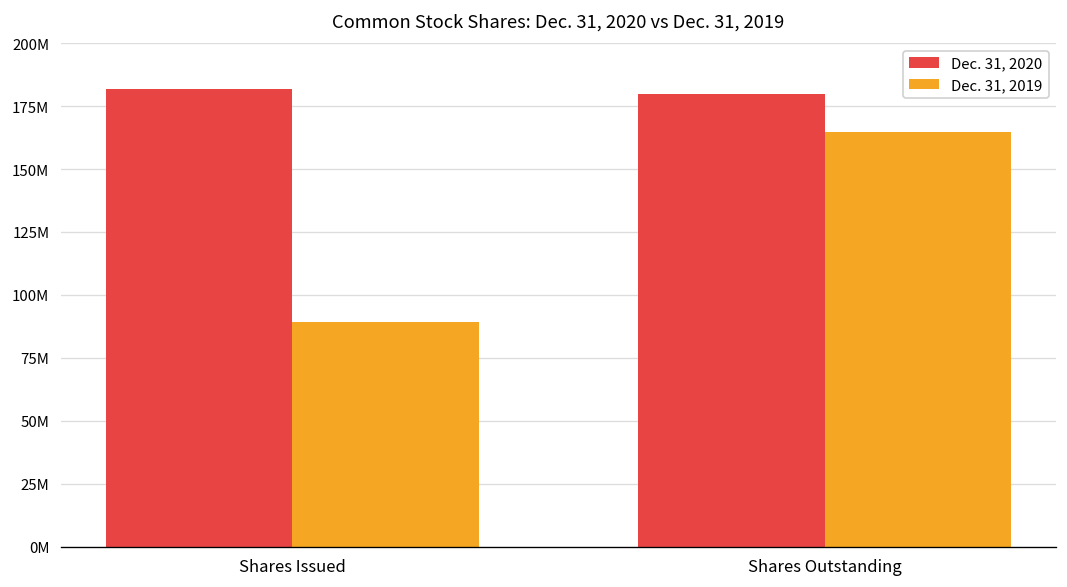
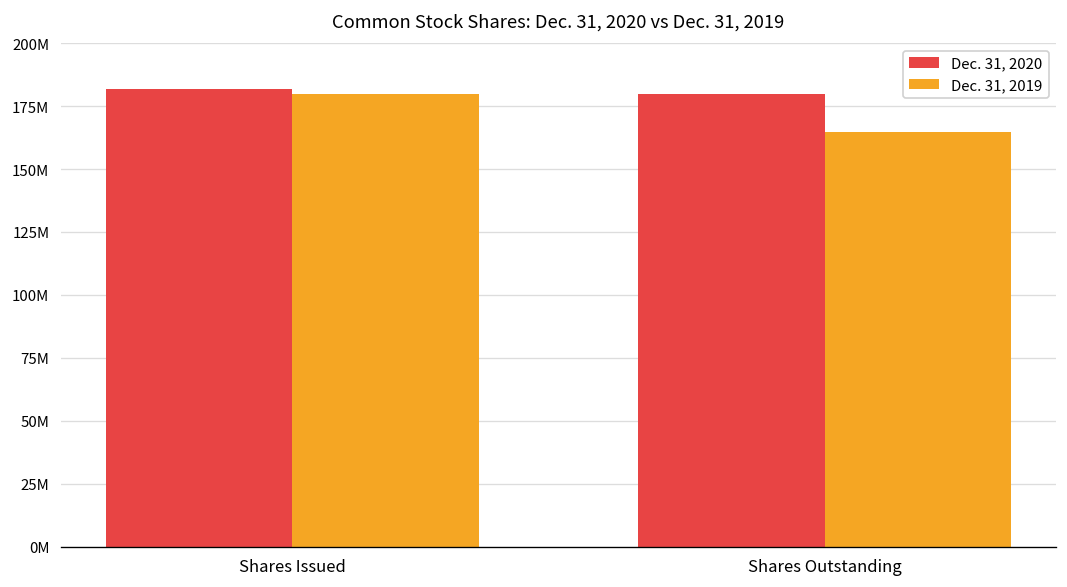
  {
    "Dec. 31, 2020": {
      "Shares Issued": 182000000,
      "Shares Outstanding": 180000000
    },
    "Dec. 31, 2019": {
-     "Shares Issued": 89000000,
+     "Shares Issued": 180000000,
      "Shares Outstanding": 165000000
    }
  }
